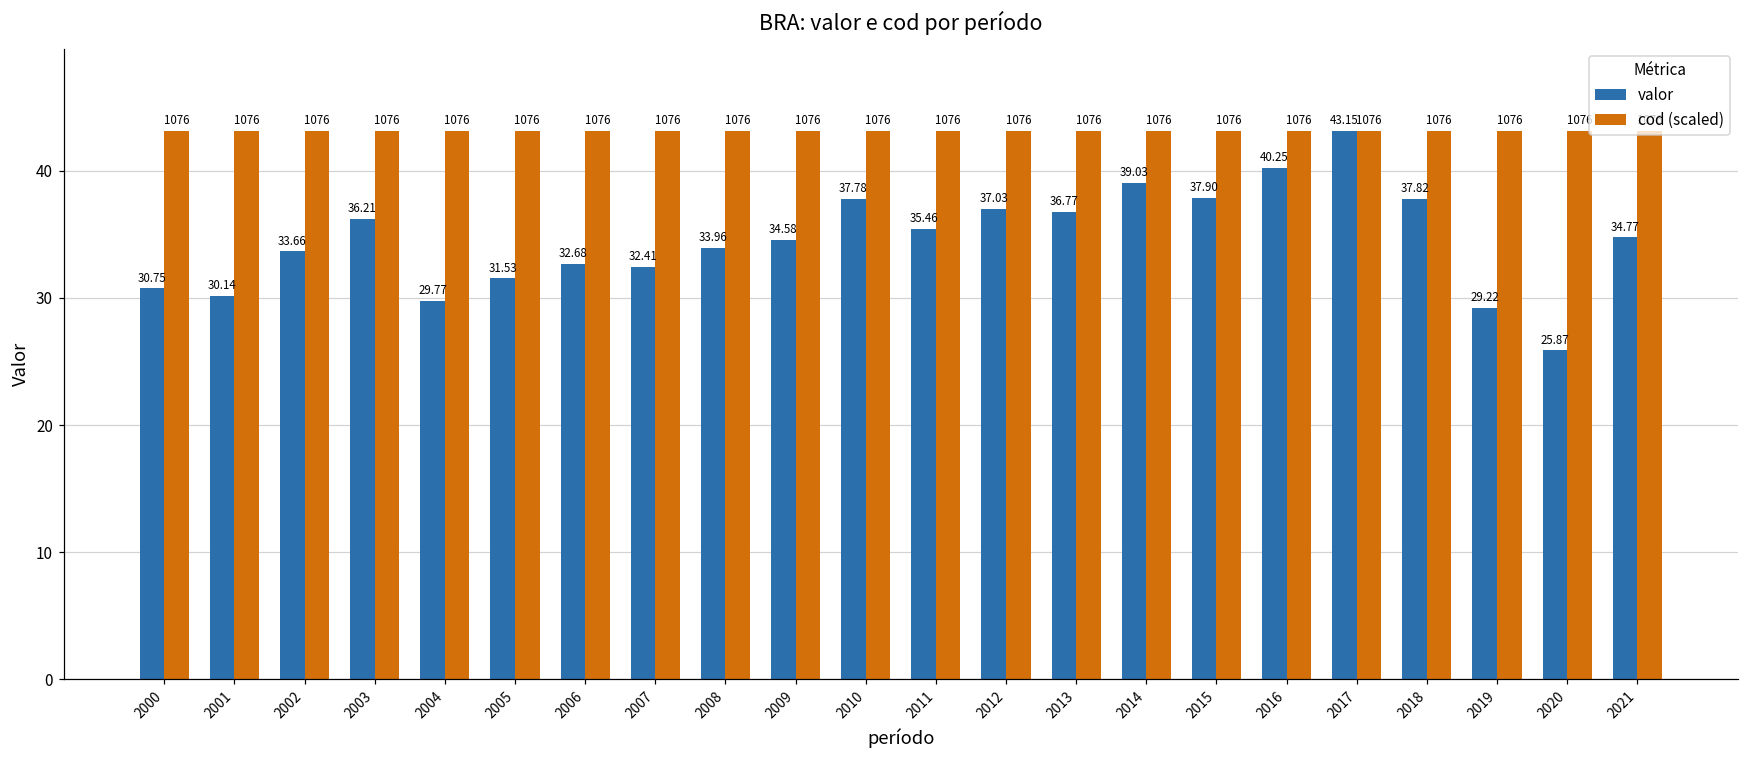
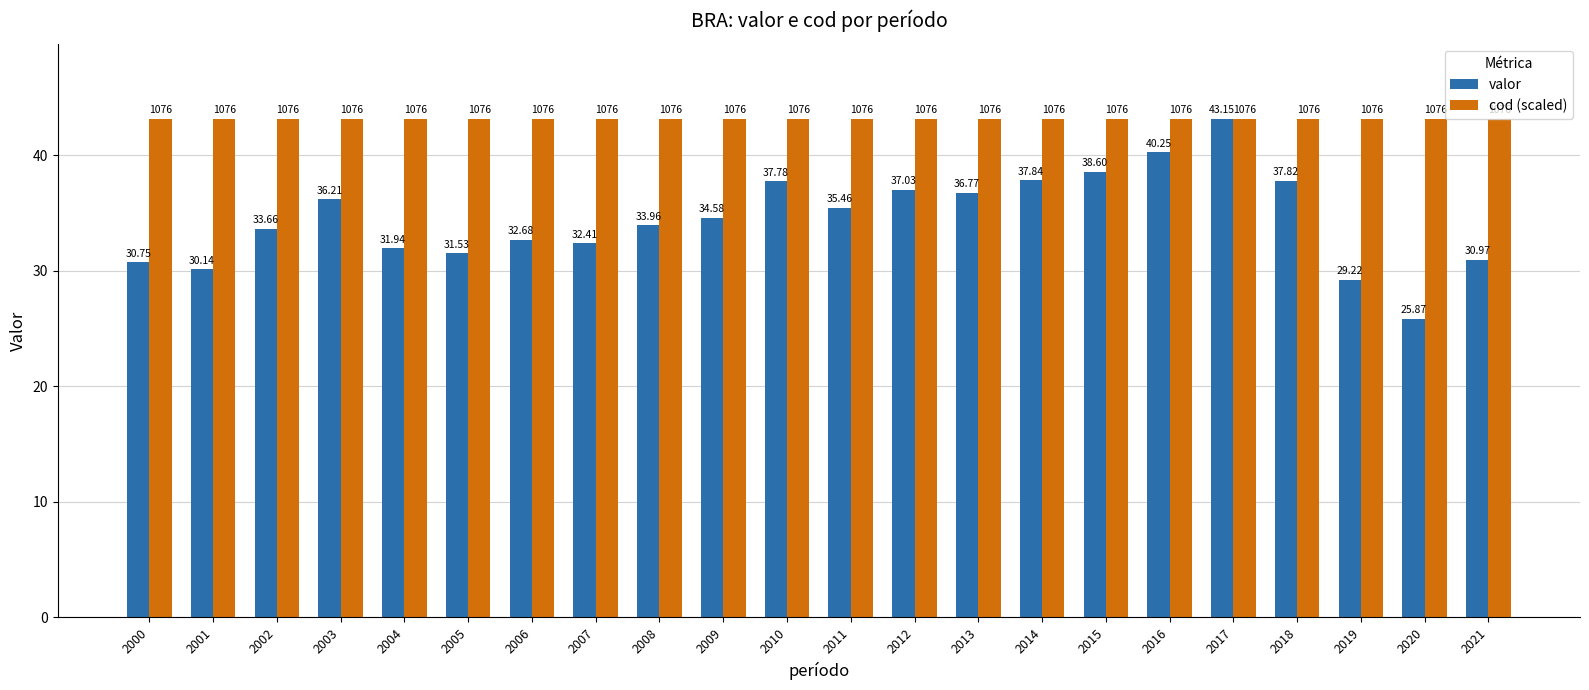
  {
    "valor": {
      "2000": 30.75,
      "2001": 30.14,
      "2002": 33.66,
      "2003": 36.21,
-     "2004": 29.77,
+     "2004": 31.94,
      "2005": 31.53,
      "2006": 32.68,
      "2007": 32.41,
      "2008": 33.96,
      "2009": 34.58,
      "2010": 37.78,
      "2011": 35.46,
      "2012": 37.03,
      "2013": 36.77,
-     "2014": 39.03,
-     "2015": 37.90,
+     "2014": 37.84,
+     "2015": 38.60,
      "2016": 40.25,
      "2017": 43.15,
      "2018": 37.82,
      "2019": 29.22,
      "2020": 25.87,
-     "2021": 34.77
+     "2021": 30.97
    }
  }
